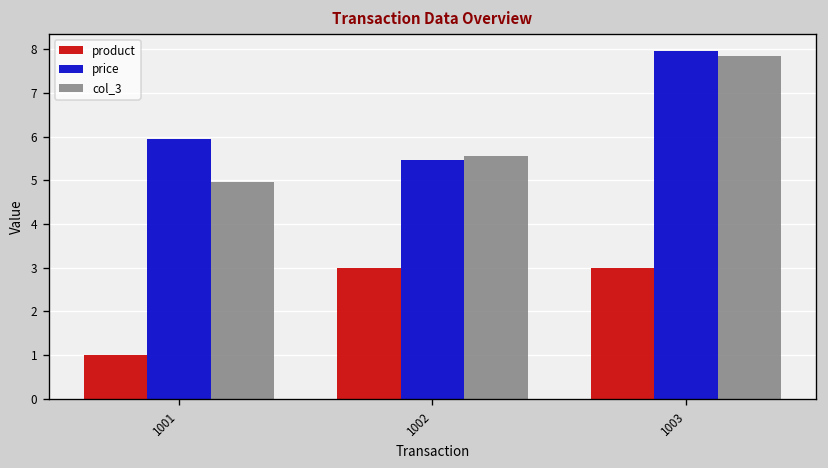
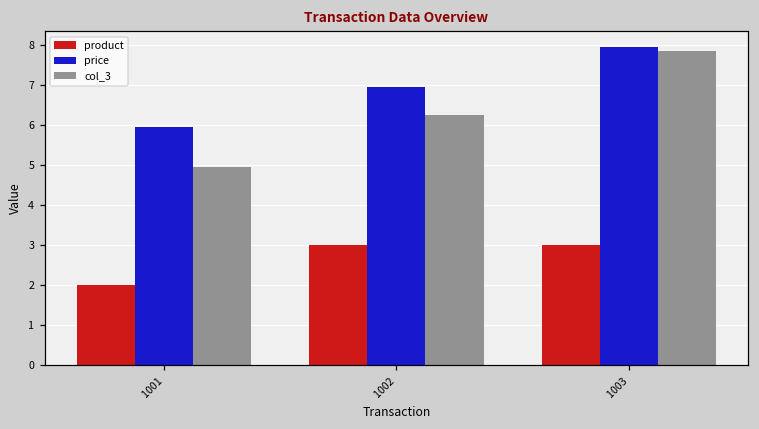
  {
    "product": {
-     "1001": 1,
+     "1001": 2,
      "1002": 3,
      "1003": 3
    },
    "price": {
      "1001": 6.0,
-     "1002": 5.5,
+     "1002": 7.0,
      "1003": 8.0
    },
    "col_3": {
      "1001": 5.0,
-     "1002": 5.5,
+     "1002": 6.3,
      "1003": 7.8
    }
  }
